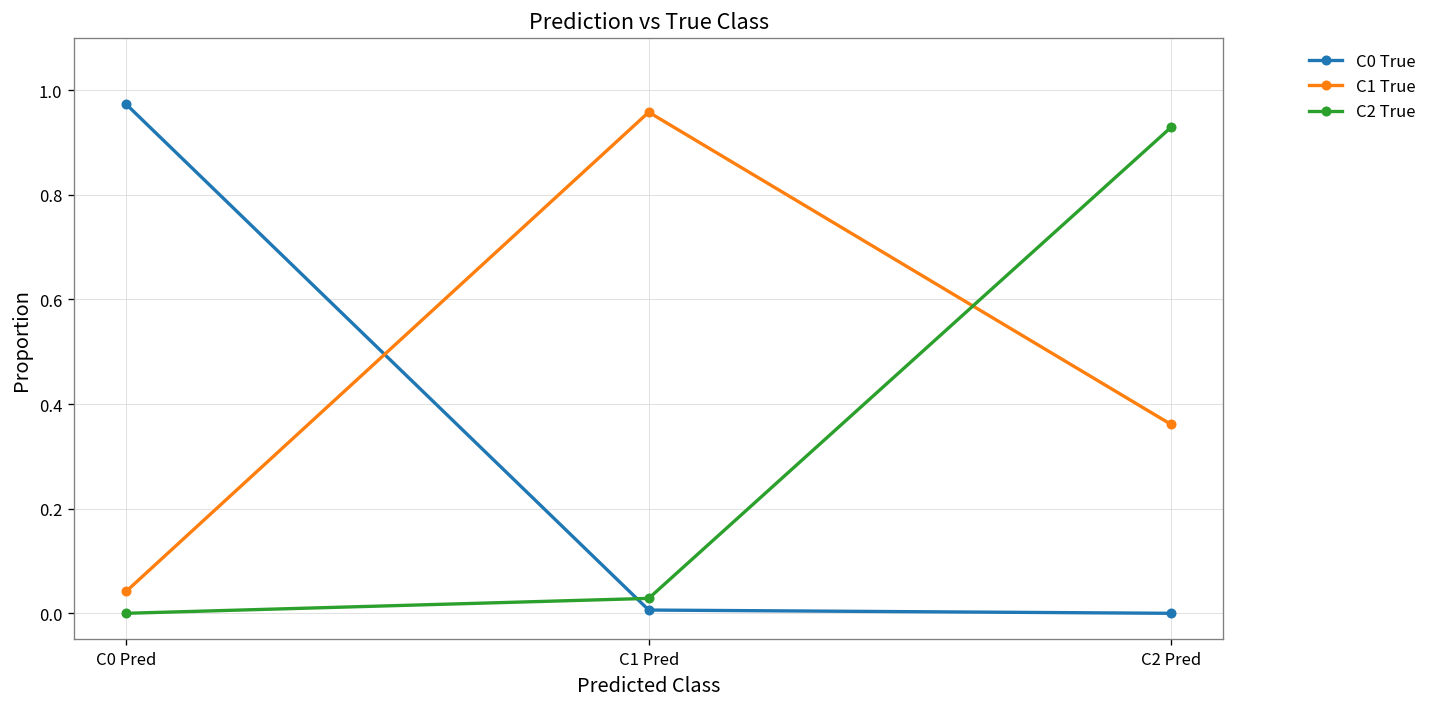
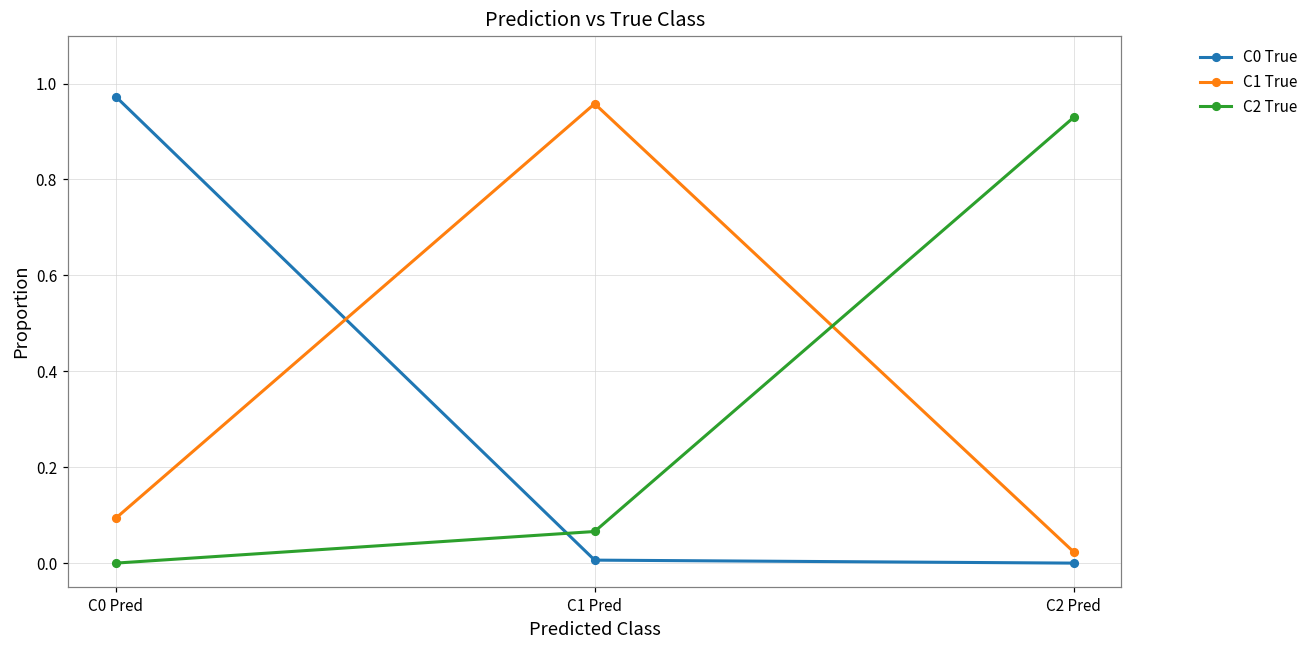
  {
    "C0 True": {
      "C0 Pred": 0.97,
      "C1 Pred": 0.01,
      "C2 Pred": 0.00
    },
    "C1 True": {
-     "C0 Pred": 0.04,
+     "C0 Pred": 0.09,
      "C1 Pred": 0.96,
-     "C2 Pred": 0.36
+     "C2 Pred": 0.02
    },
    "C2 True": {
      "C0 Pred": 0.00,
-     "C1 Pred": 0.03,
+     "C1 Pred": 0.07,
      "C2 Pred": 0.93
    }
  }
